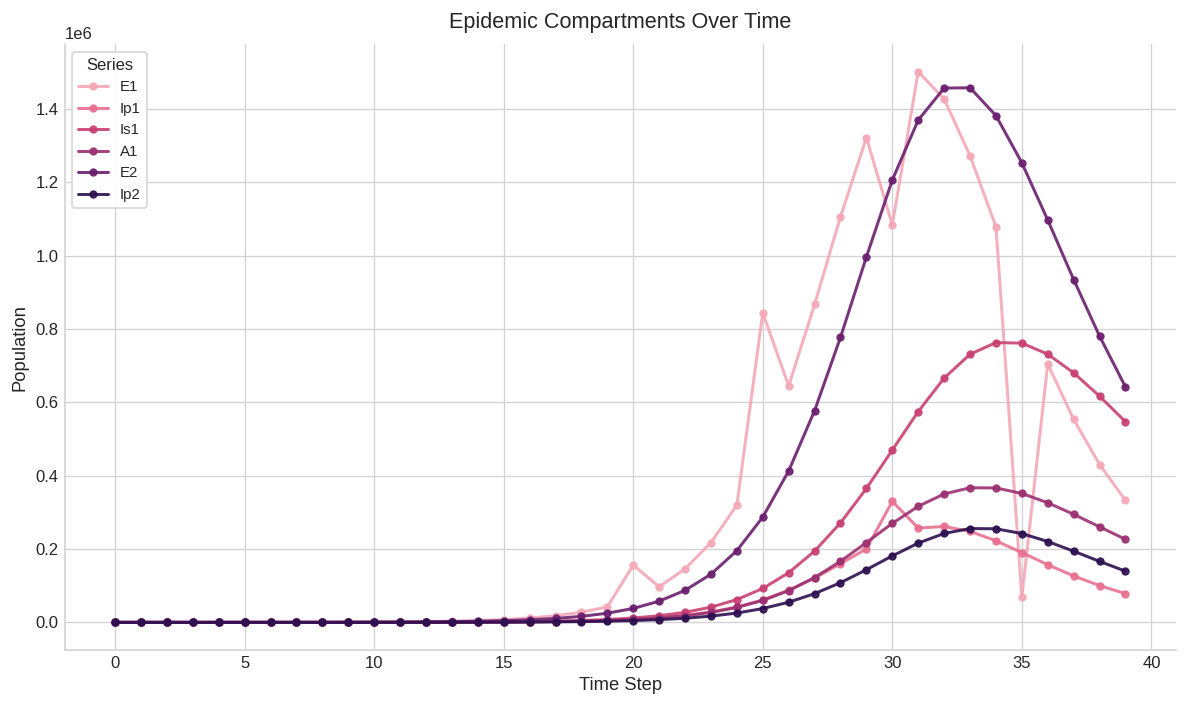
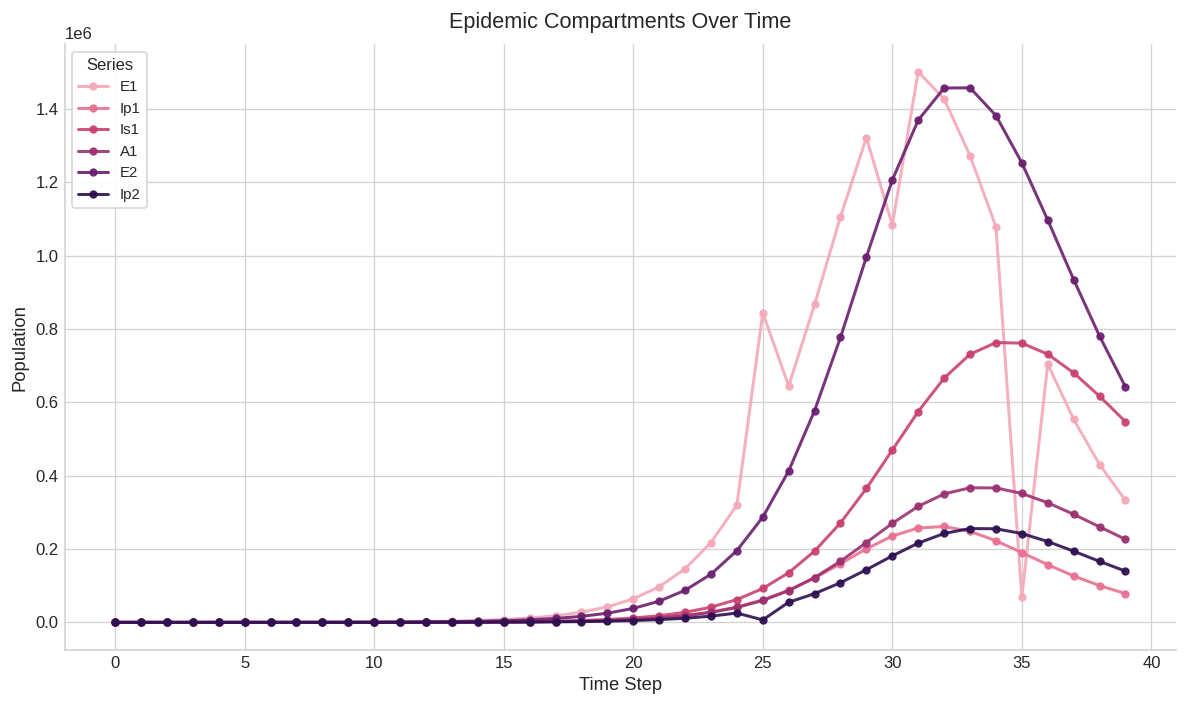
  {
    "E1": {
-     "20": 160000,
+     "20": 60000,
      "25": 840000,
      "30": 1080000,
      "35": 70000
    },
    "Ip1": {
-     "30": 330000,
+     "30": 240000,
      "35": 190000
    },
    "Ip2": {
-     "25": 40000,
+     "25": 10000,
      "30": 180000,
      "35": 240000
    }
  }
